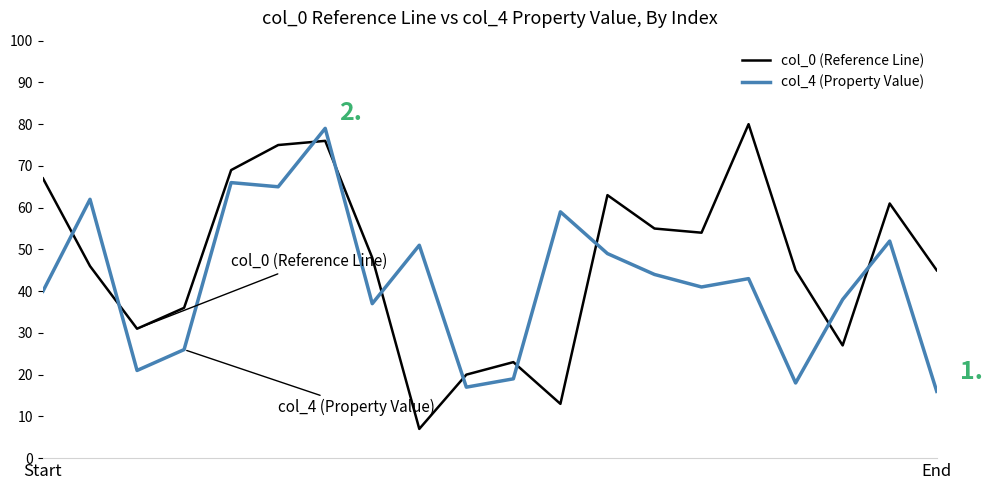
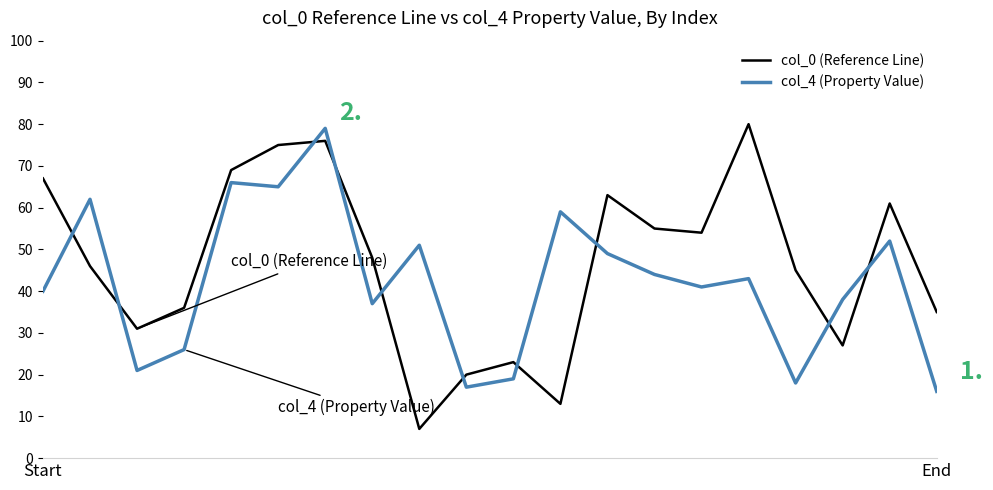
  {
    "col_0 (Reference Line)": {
      "Start": 67,
-     "End": 45
+     "End": 35
    },
    "col_4 (Property Value)": {
      "Start": 40
    }
  }
